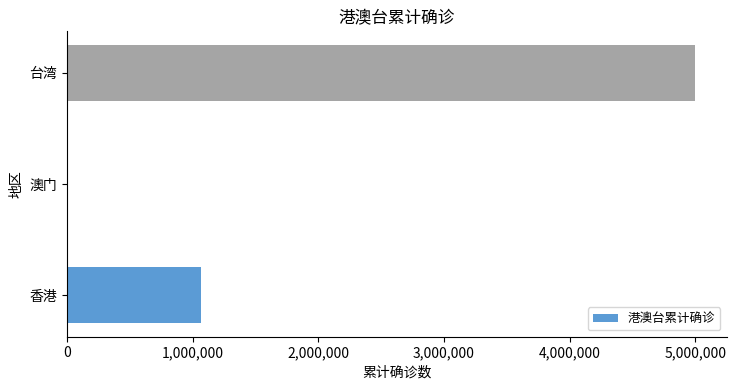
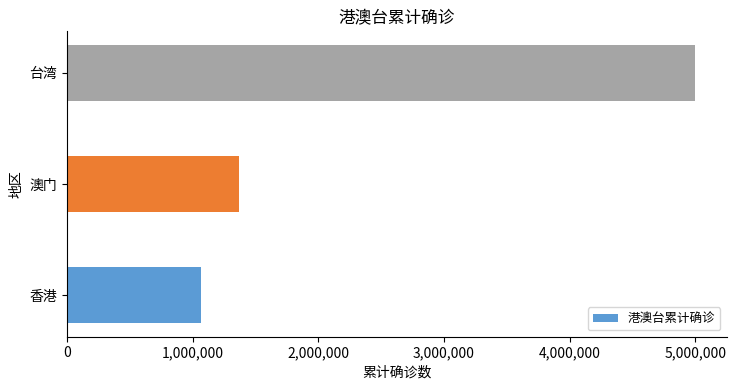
  {
    "台湾": "5,000,000",
-   "澳门": "0",
+   "澳门": "1,370,000",
    "香港": "1,060,000"
  }
